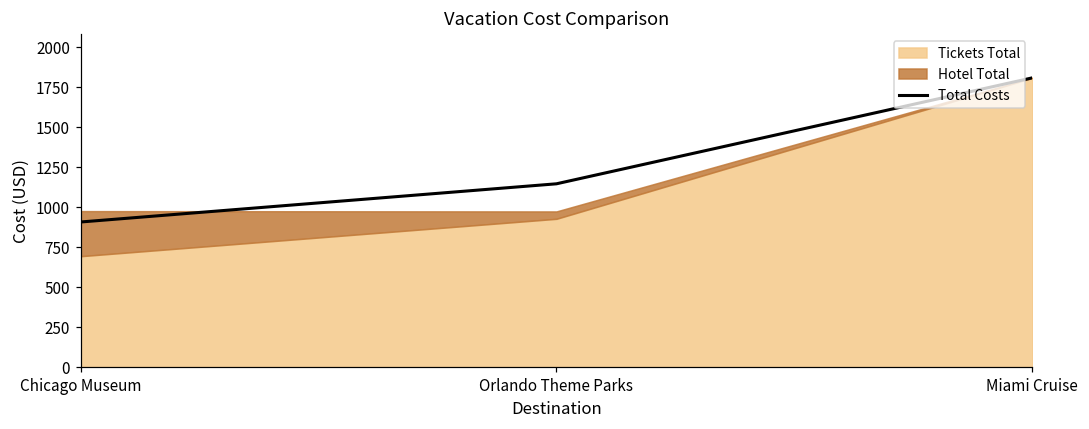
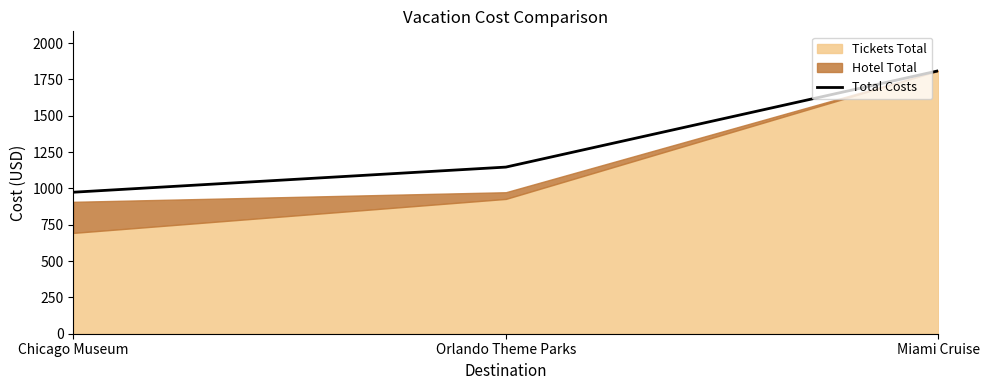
  {
    "Total Costs": {
-     "Chicago Museum": 910,
+     "Chicago Museum": 970,
      "Orlando Theme Parks": 1150
    },
    "Tickets Total": {
      "Chicago Museum": 690,
      "Orlando Theme Parks": 930
    },
    "Hotel Total": {
-     "Chicago Museum": 280,
+     "Chicago Museum": 210,
      "Orlando Theme Parks": 50
    }
  }
